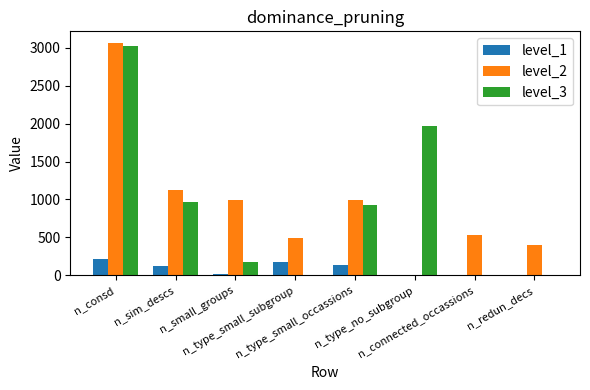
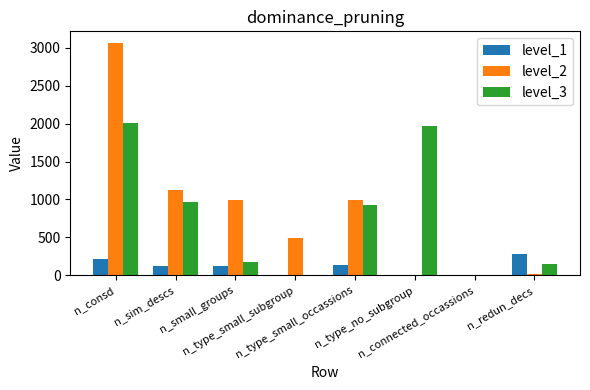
  {
    "level_1": {
      "n_consd": 200,
      "n_sim_descs": 100,
-     "n_small_groups": 0,
-     "n_type_small_subgroup": 200,
+     "n_small_groups": 100,
+     "n_type_small_subgroup": 0,
      "n_type_small_occassions": 100,
      "n_type_no_subgroup": 0,
      "n_connected_occassions": 0,
-     "n_redun_decs": 0
+     "n_redun_decs": 300
    },
    "level_2": {
      "n_consd": 3100,
      "n_sim_descs": 1100,
      "n_small_groups": 1000,
      "n_type_small_subgroup": 500,
      "n_type_small_occassions": 1000,
      "n_type_no_subgroup": 0,
-     "n_connected_occassions": 500,
-     "n_redun_decs": 400
+     "n_connected_occassions": 0,
+     "n_redun_decs": 0
    },
    "level_3": {
-     "n_consd": 3000,
+     "n_consd": 2000,
      "n_sim_descs": 1000,
      "n_small_groups": 200,
      "n_type_small_subgroup": 0,
      "n_type_small_occassions": 900,
      "n_type_no_subgroup": 2000,
      "n_connected_occassions": 0,
-     "n_redun_decs": 0
+     "n_redun_decs": 100
    }
  }
